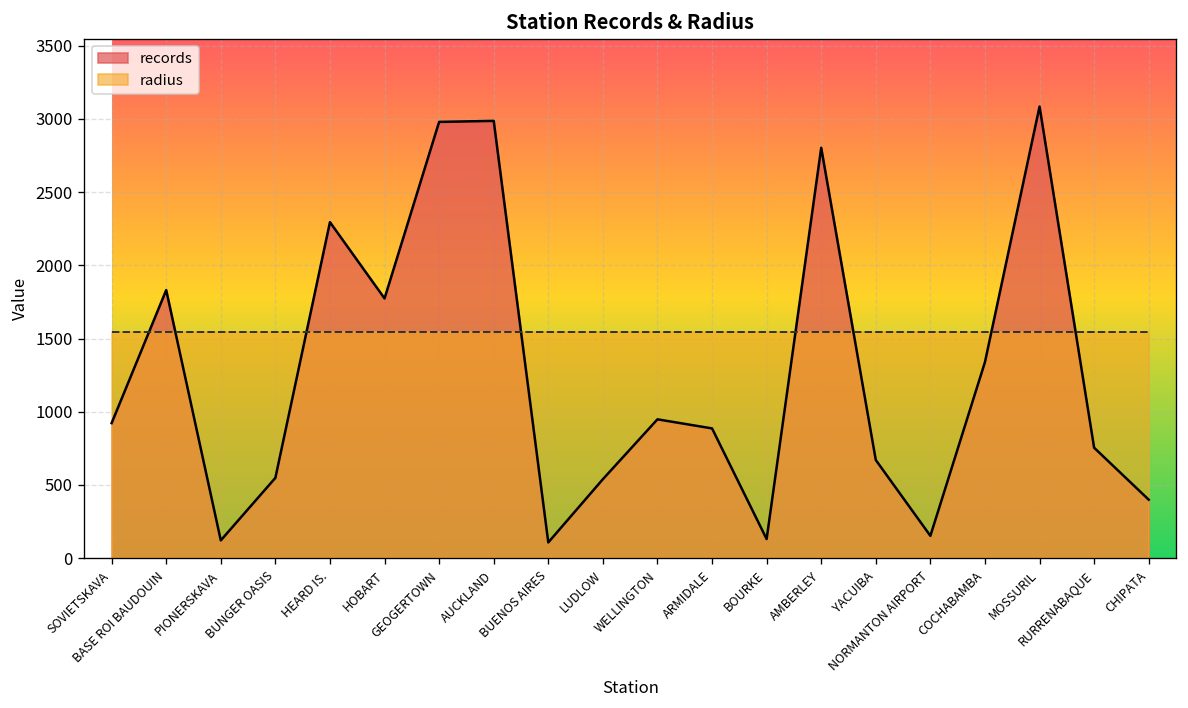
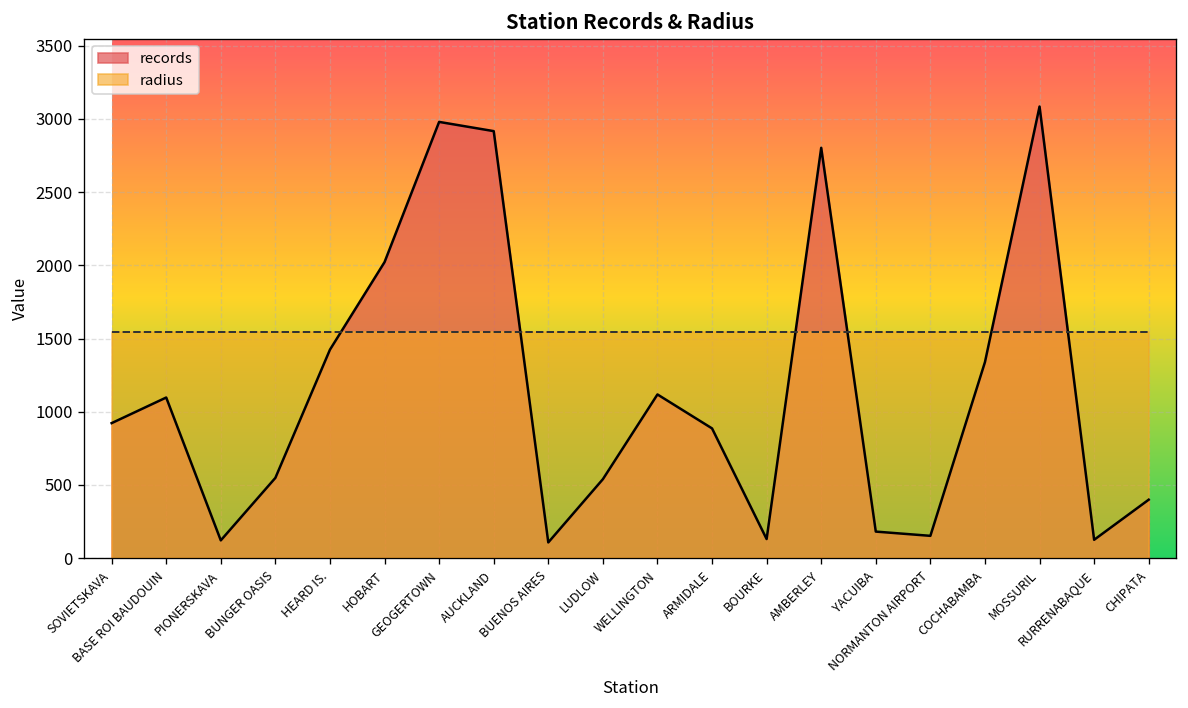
  {
    "records": {
      "SOVIETSKAVA": 920,
-     "BASE ROI BAUDOUIN": 1830,
+     "BASE ROI BAUDOUIN": 1100,
      "PIONERSKAVA": 120,
      "BUNGER OASIS": 550,
-     "HEARD IS.": 2300,
-     "HOBART": 1770,
+     "HEARD IS.": 1420,
+     "HOBART": 2020,
      "GEOGERTOWN": 2980,
-     "AUCKLAND": 2990,
+     "AUCKLAND": 2920,
      "BUENOS AIRES": 110,
      "LUDLOW": 540,
-     "WELLINGTON": 950,
+     "WELLINGTON": 1120,
      "ARMIDALE": 890,
      "BOURKE": 130,
      "AMBERLEY": 2800,
-     "YACUIBA": 670,
+     "YACUIBA": 180,
      "NORMANTON AIRPORT": 150,
      "COCHABAMBA": 1340,
      "MOSSURIL": 3090,
-     "RURRENABAQUE": 750,
+     "RURRENABAQUE": 130,
      "CHIPATA": 400
    },
    "radius": {
      "SOVIETSKAVA": 1540,
      "BASE ROI BAUDOUIN": 1540,
      "PIONERSKAVA": 1540,
      "BUNGER OASIS": 1540,
      "HEARD IS.": 1540,
      "HOBART": 1540,
      "GEOGERTOWN": 1540,
      "AUCKLAND": 1540,
      "BUENOS AIRES": 1540,
      "LUDLOW": 1540,
      "WELLINGTON": 1540,
      "ARMIDALE": 1540,
      "BOURKE": 1540,
      "AMBERLEY": 1540,
      "YACUIBA": 1540,
      "NORMANTON AIRPORT": 1540,
      "COCHABAMBA": 1540,
      "MOSSURIL": 1540,
      "RURRENABAQUE": 1540,
      "CHIPATA": 1540
    }
  }
